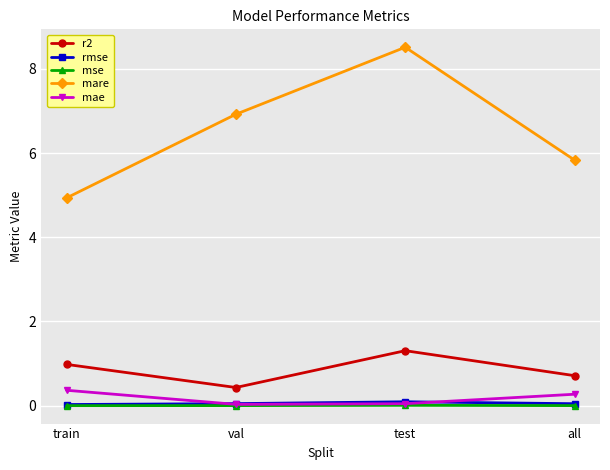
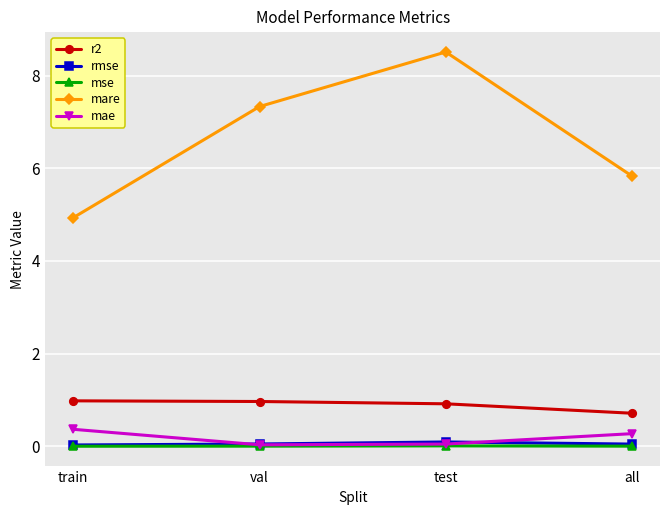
  {
    "r2": {
      "train": 1.0,
-     "val": 0.4,
-     "test": 1.3,
+     "val": 1.0,
+     "test": 0.9,
      "all": 0.7
    },
    "mare": {
      "train": 4.9,
-     "val": 6.9,
+     "val": 7.3,
      "test": 8.5,
      "all": 5.8
    },
    "mae": {
      "train": 0.4,
      "all": 0.3
    }
  }
